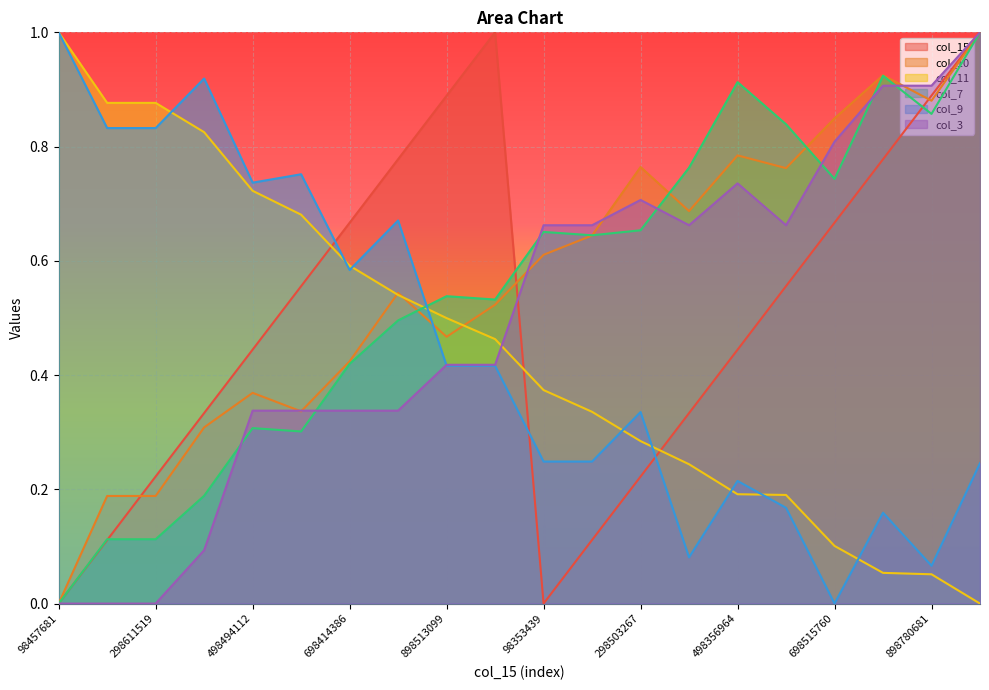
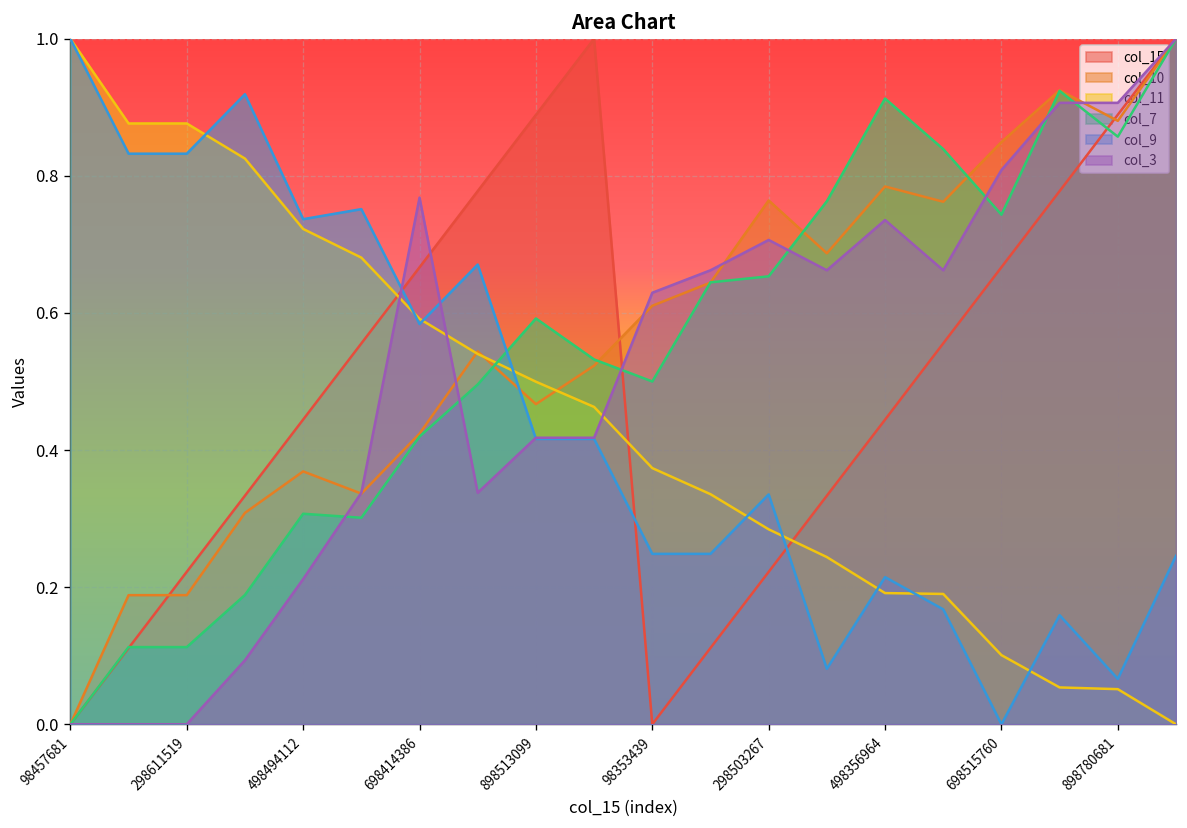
  {
    "col_7": {
      "298611519": 0.11,
      "498494112": 0.31,
-     "898513099": 0.54,
-     "98353439": 0.65,
+     "898513099": 0.59,
+     "98353439": 0.50,
      "298503267": 0.65,
      "498356964": 0.91,
      "698515760": 0.74
    },
    "col_9": {
      "298611519": 0.83,
      "498494112": 0.74,
      "698414386": 0.58,
      "98353439": 0.25,
      "298503267": 0.34,
      "498356964": 0.21,
      "698515760": 0.00,
      "898780681": 0.07
    },
    "col_3": {
      "298611519": 0.00,
-     "498494112": 0.34,
-     "698414386": 0.34,
-     "98353439": 0.66,
+     "498494112": 0.21,
+     "698414386": 0.77,
+     "98353439": 0.63,
      "298503267": 0.71,
      "498356964": 0.74,
      "698515760": 0.81
    }
  }
